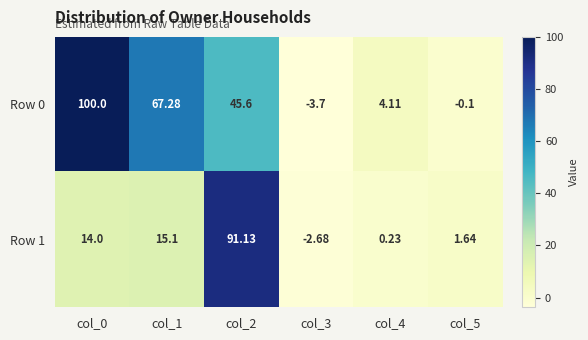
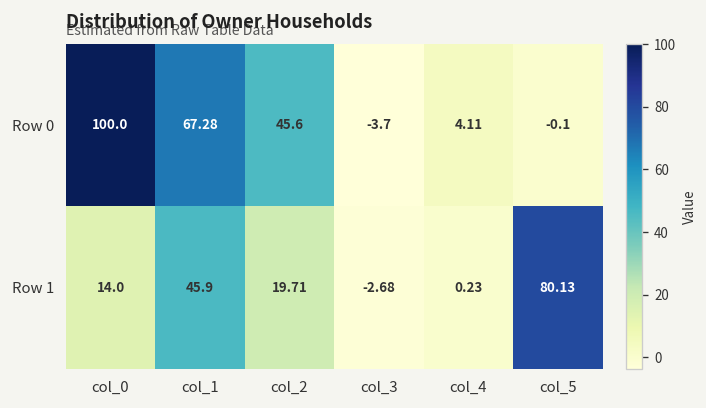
  {
    "Row 0": {
      "col_0": 100.0,
      "col_1": 67.28,
      "col_2": 45.6,
      "col_3": -3.7,
      "col_4": 4.11,
      "col_5": -0.1
    },
    "Row 1": {
      "col_0": 14.0,
-     "col_1": 15.1,
-     "col_2": 91.13,
+     "col_1": 45.9,
+     "col_2": 19.71,
      "col_3": -2.68,
      "col_4": 0.23,
-     "col_5": 1.64
+     "col_5": 80.13
    }
  }
